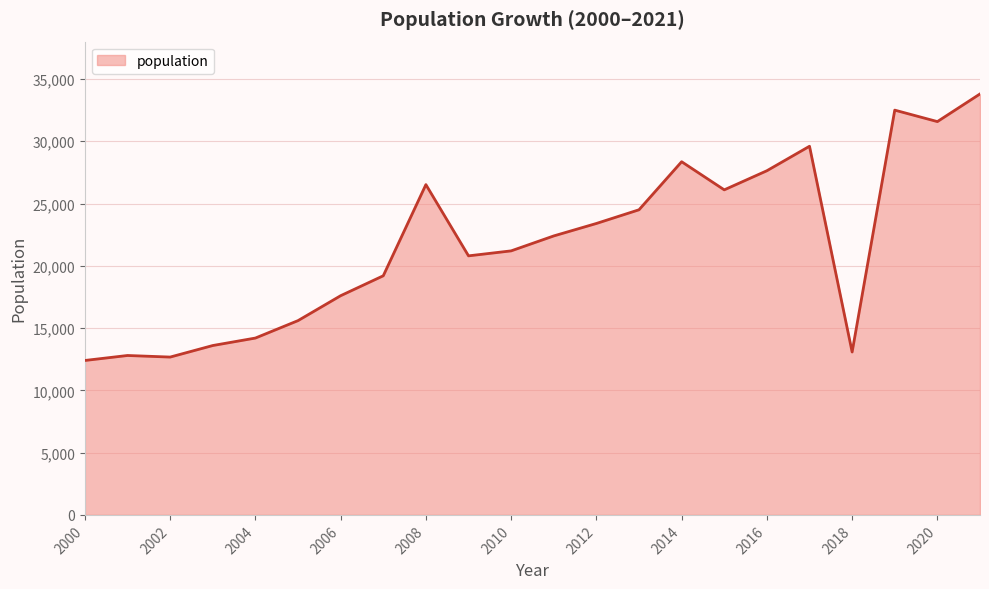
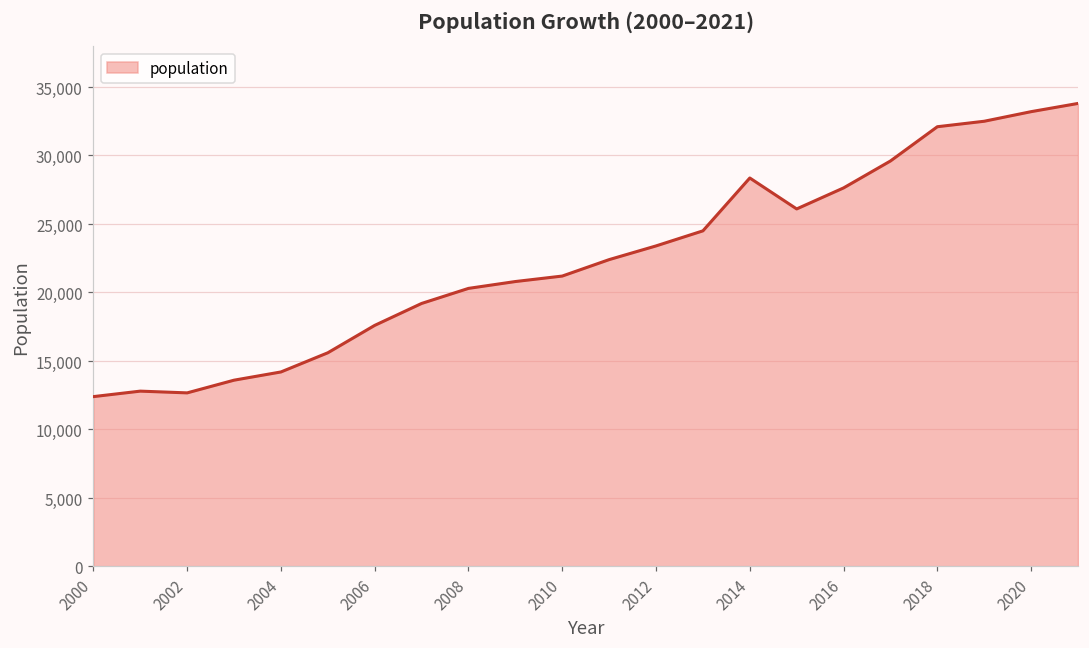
  {
    "2000": "12,400",
    "2002": "12,700",
    "2004": "14,200",
    "2006": "17,600",
-   "2008": "26,500",
+   "2008": "20,300",
    "2010": "21,200",
    "2012": "23,400",
    "2014": "28,400",
    "2016": "27,600",
-   "2018": "13,100",
-   "2020": "31,600"
+   "2018": "32,100",
+   "2020": "33,200"
  }
